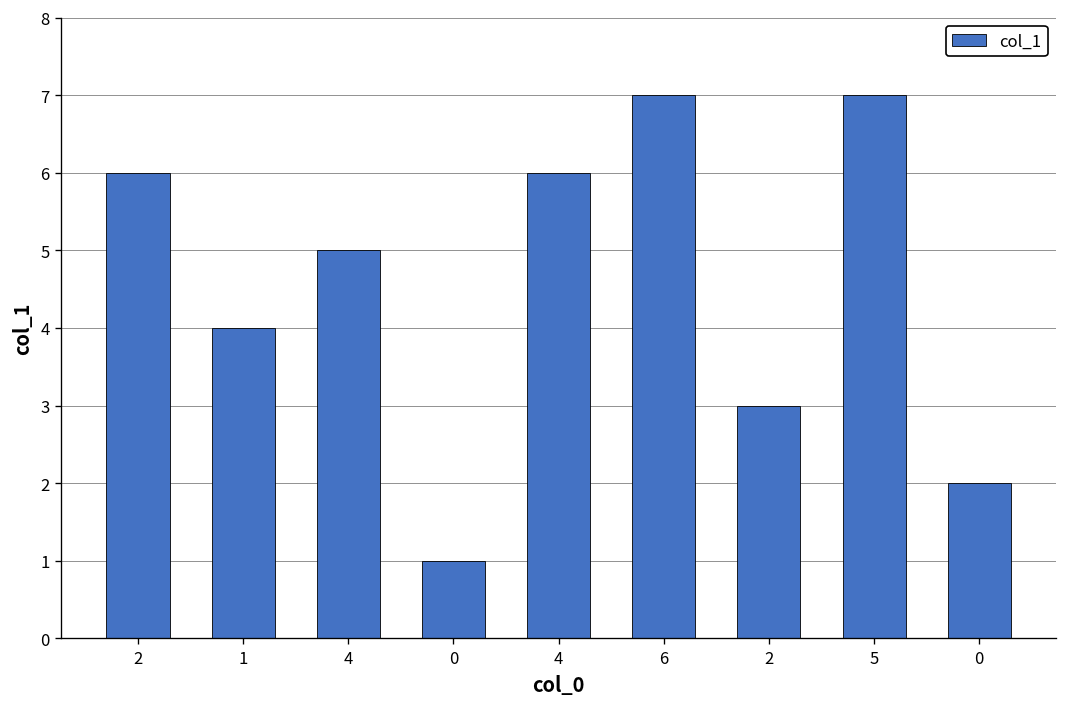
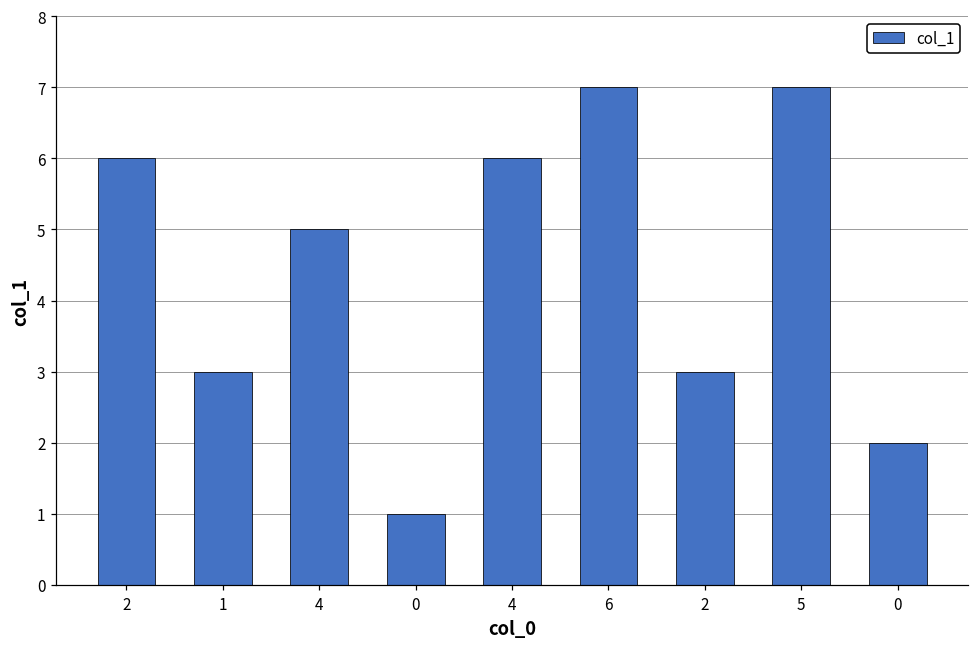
  {
-   "1": 4,
+   "1": 3,
    "6": 7,
    "5": 7
  }
